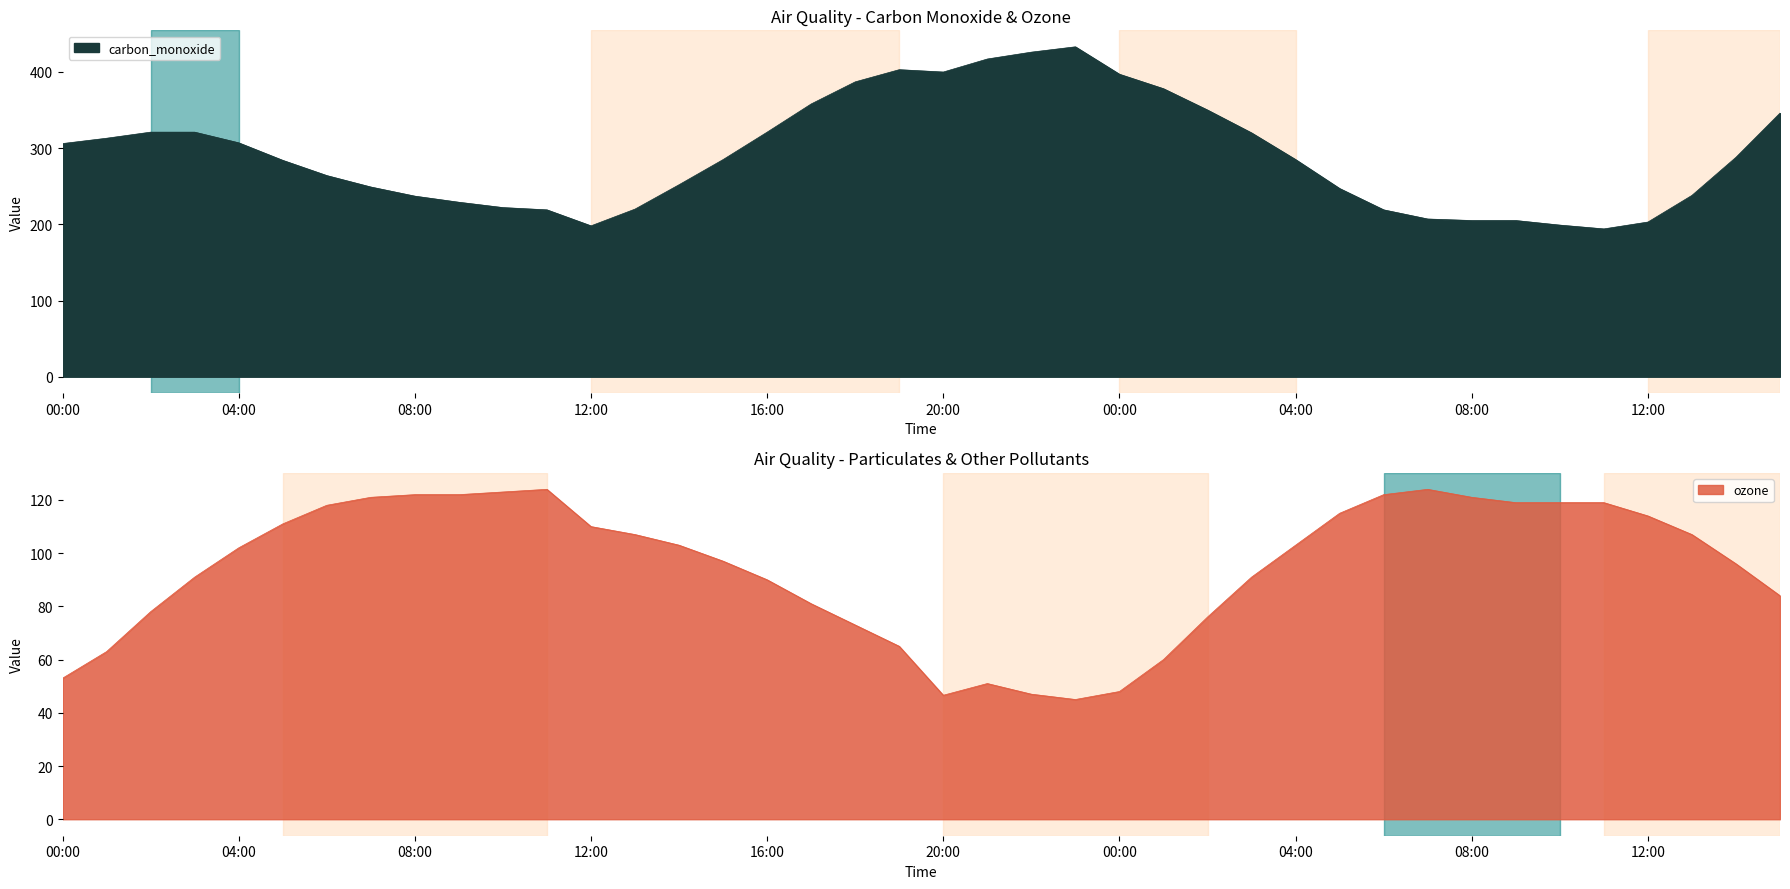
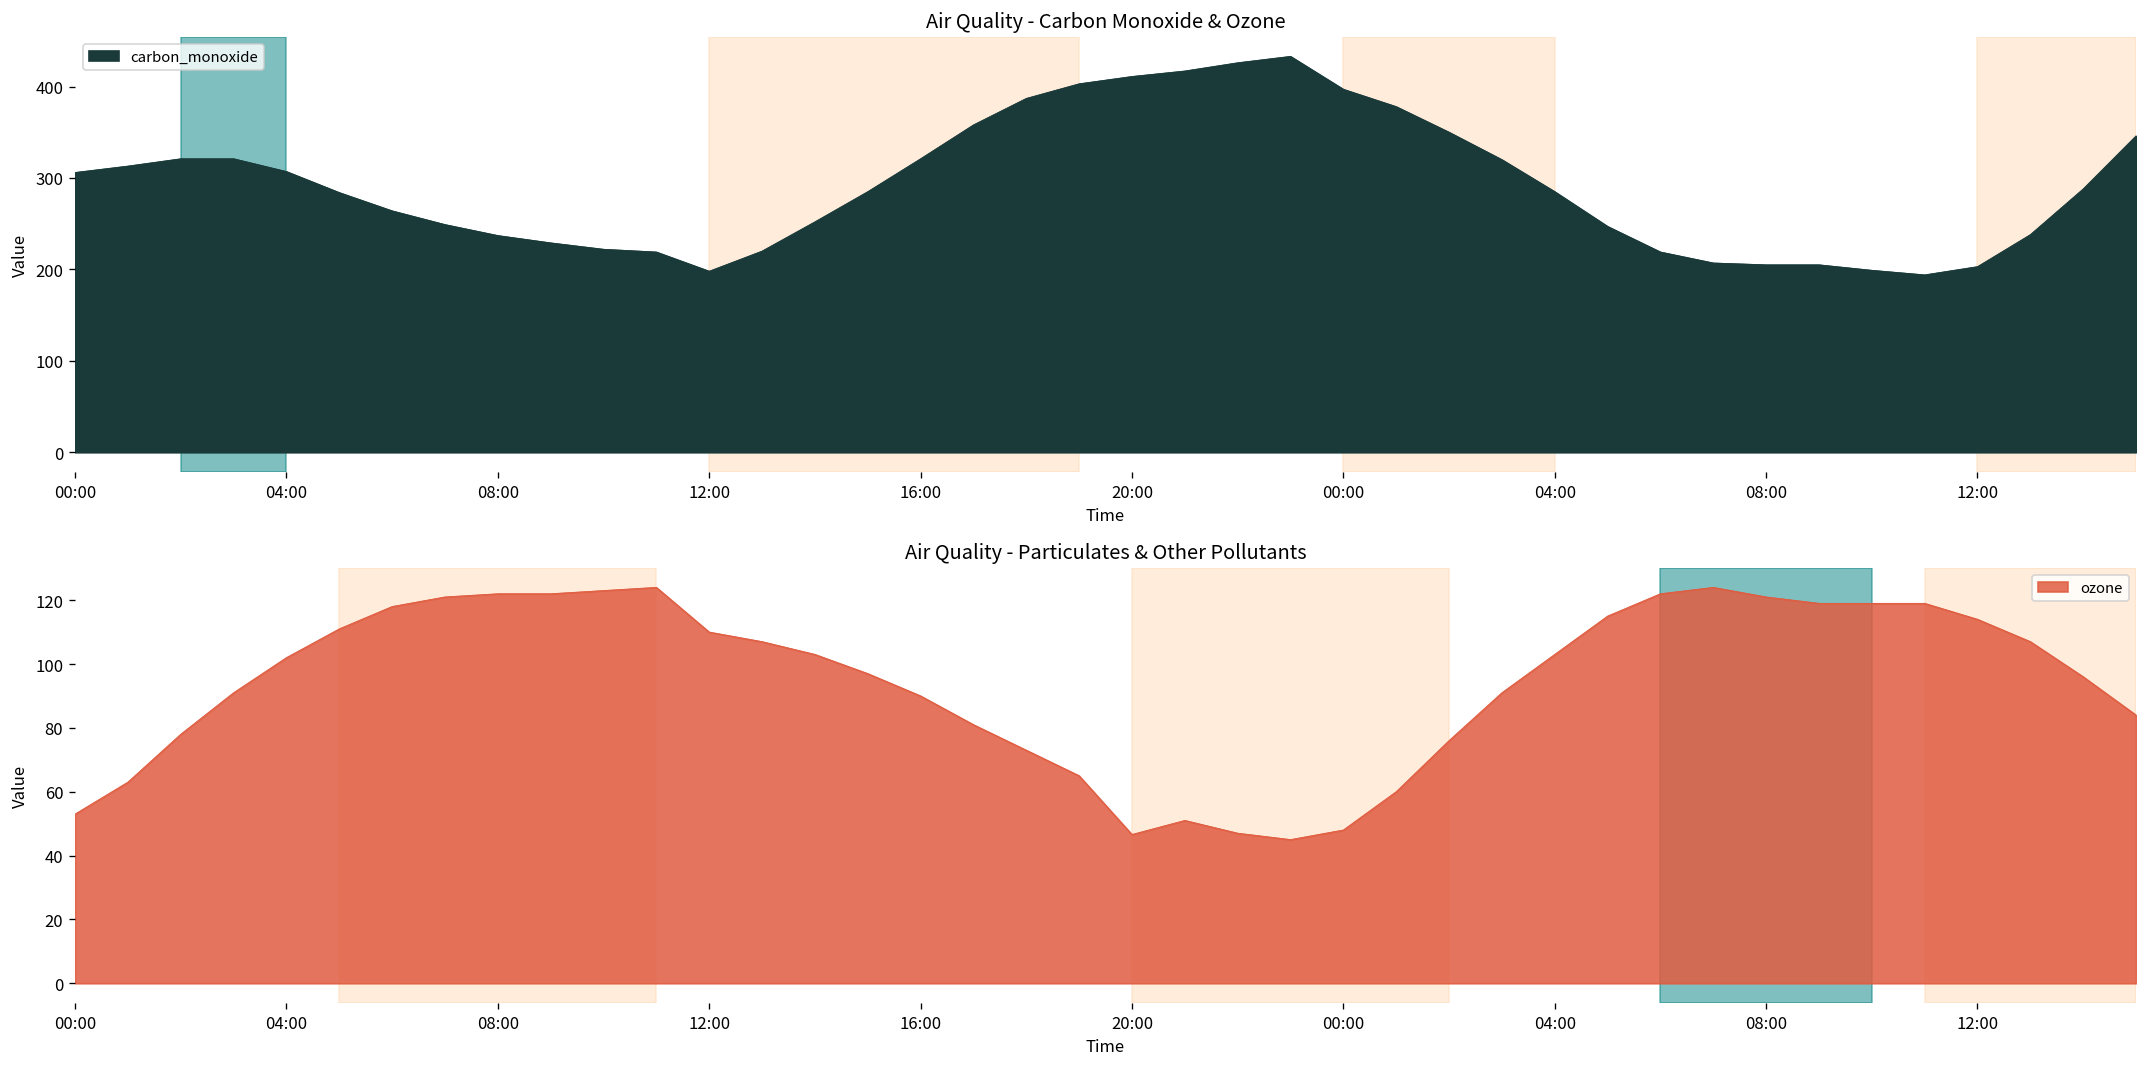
  {
    "Air Quality - Carbon Monoxide & Ozone": {
      "16:00": 320,
-     "20:00": 400
+     "20:00": 410
    },
    "Air Quality - Particulates & Other Pollutants": {
      "16:00": 90,
      "20:00": 47
    }
  }
